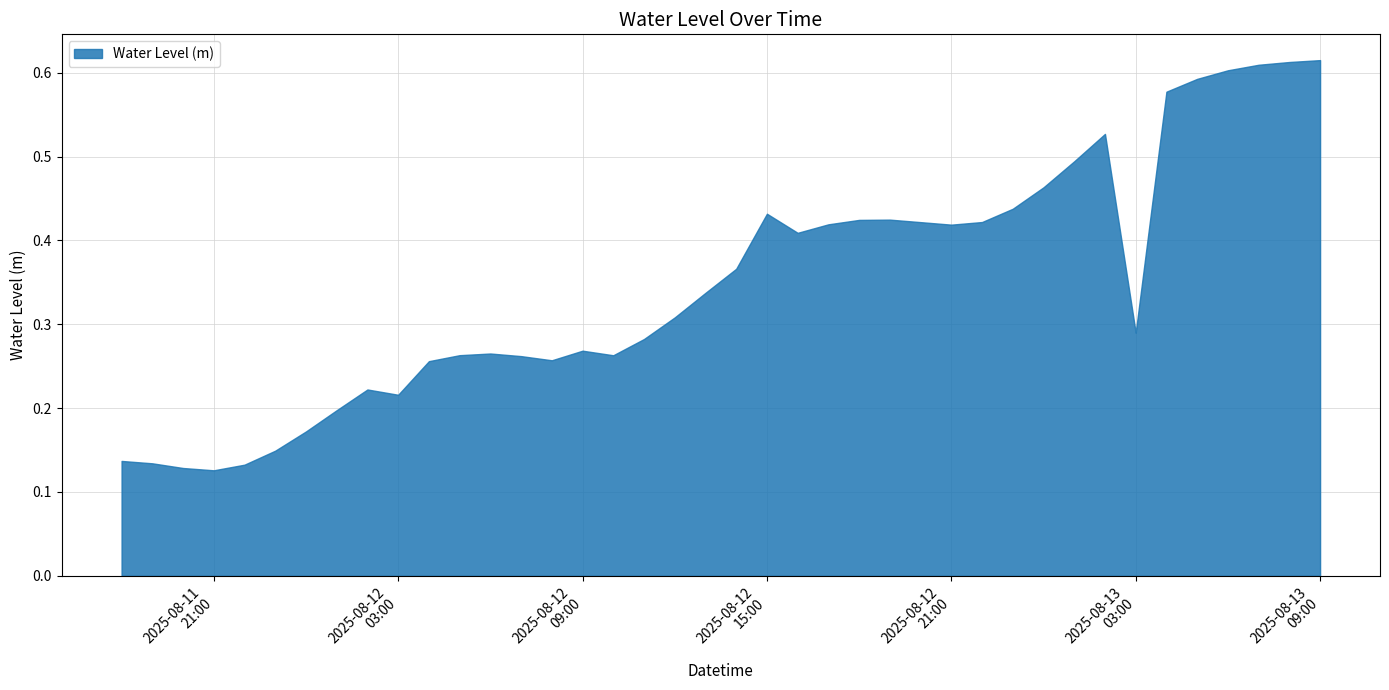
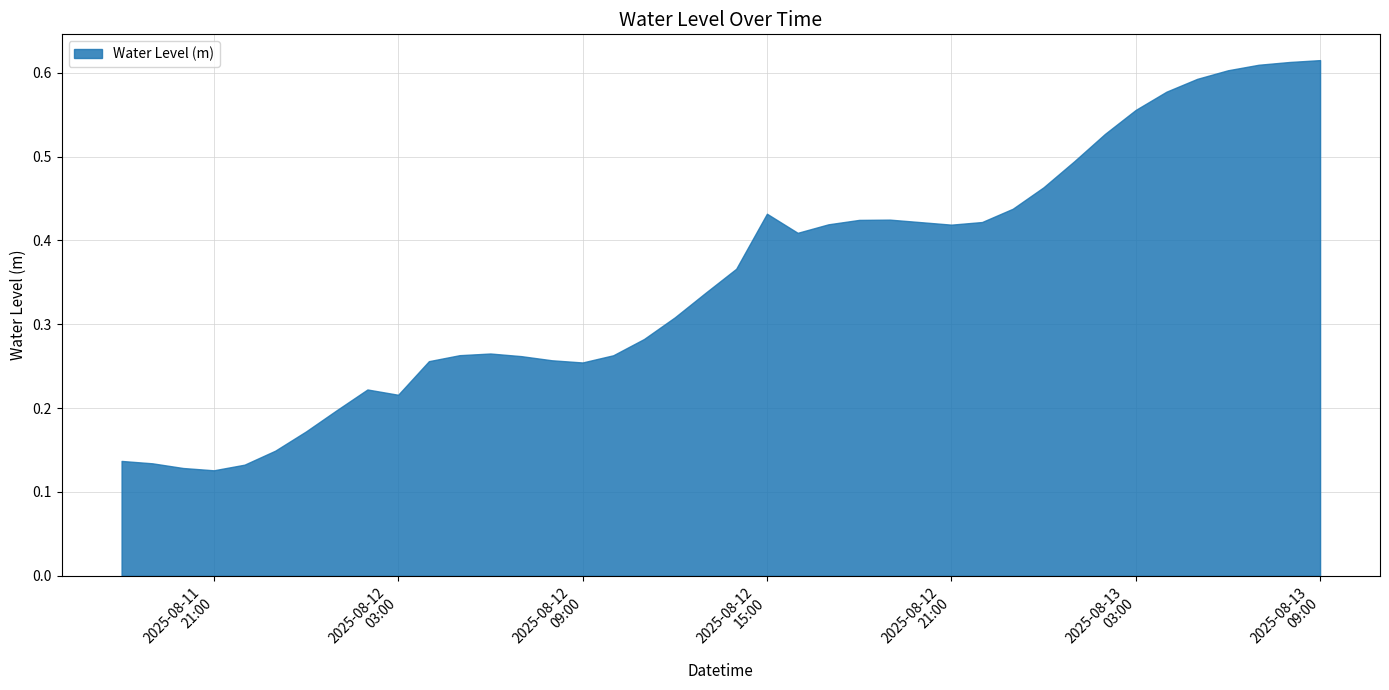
  {
    "2025-08-11 21:00": 0.13,
    "2025-08-12 03:00": 0.22,
-   "2025-08-12 09:00": 0.27,
+   "2025-08-12 09:00": 0.25,
    "2025-08-12 15:00": 0.43,
    "2025-08-12 21:00": 0.42,
-   "2025-08-13 03:00": 0.29,
+   "2025-08-13 03:00": 0.56,
    "2025-08-13 09:00": 0.62
  }
